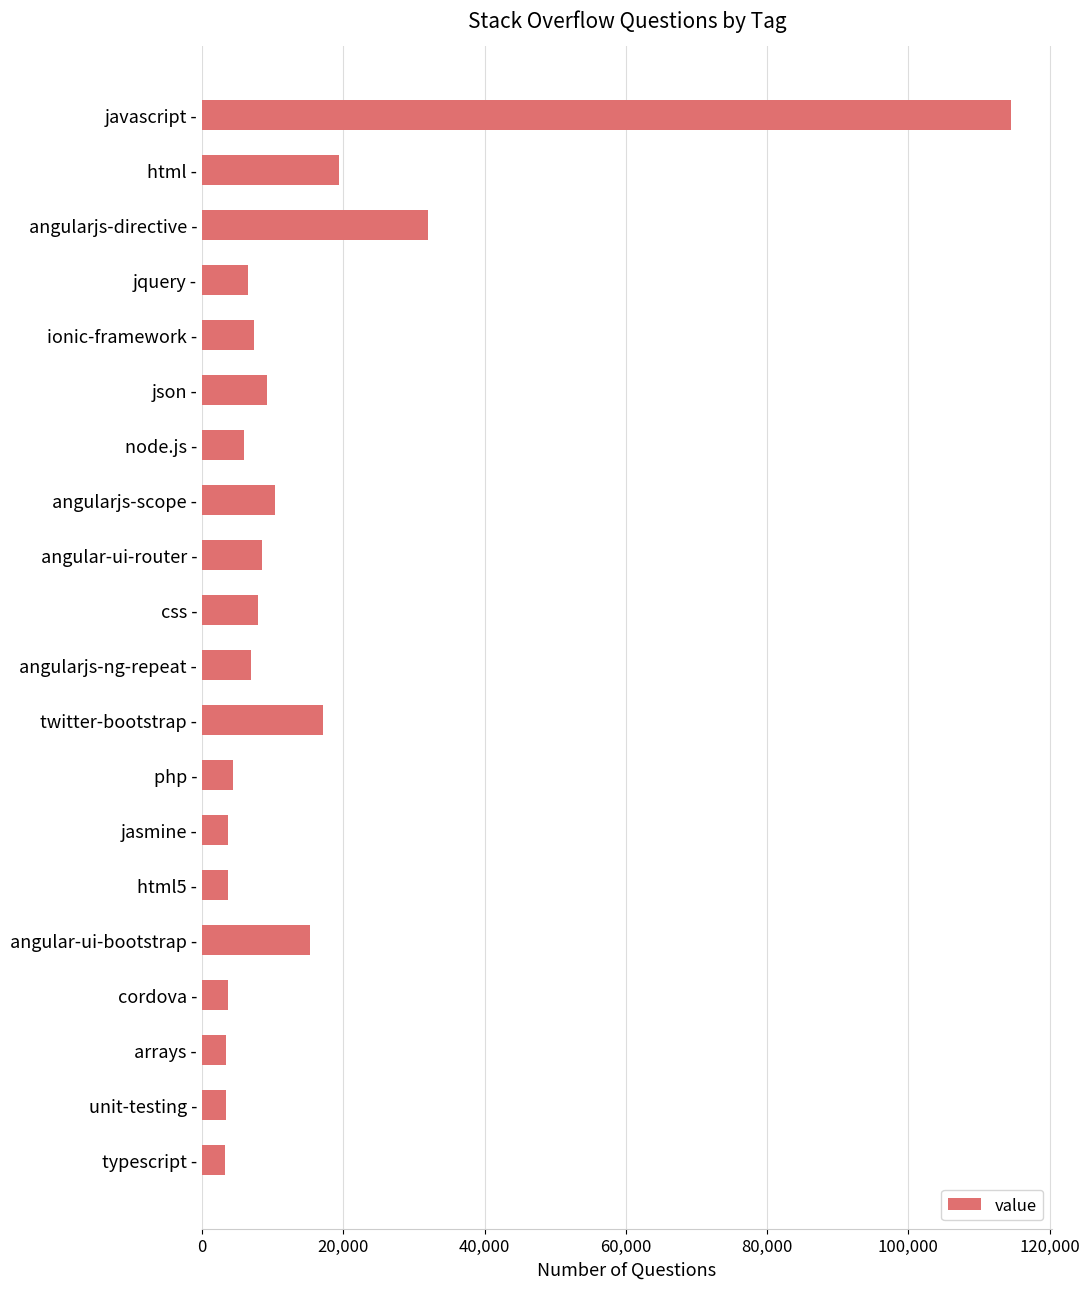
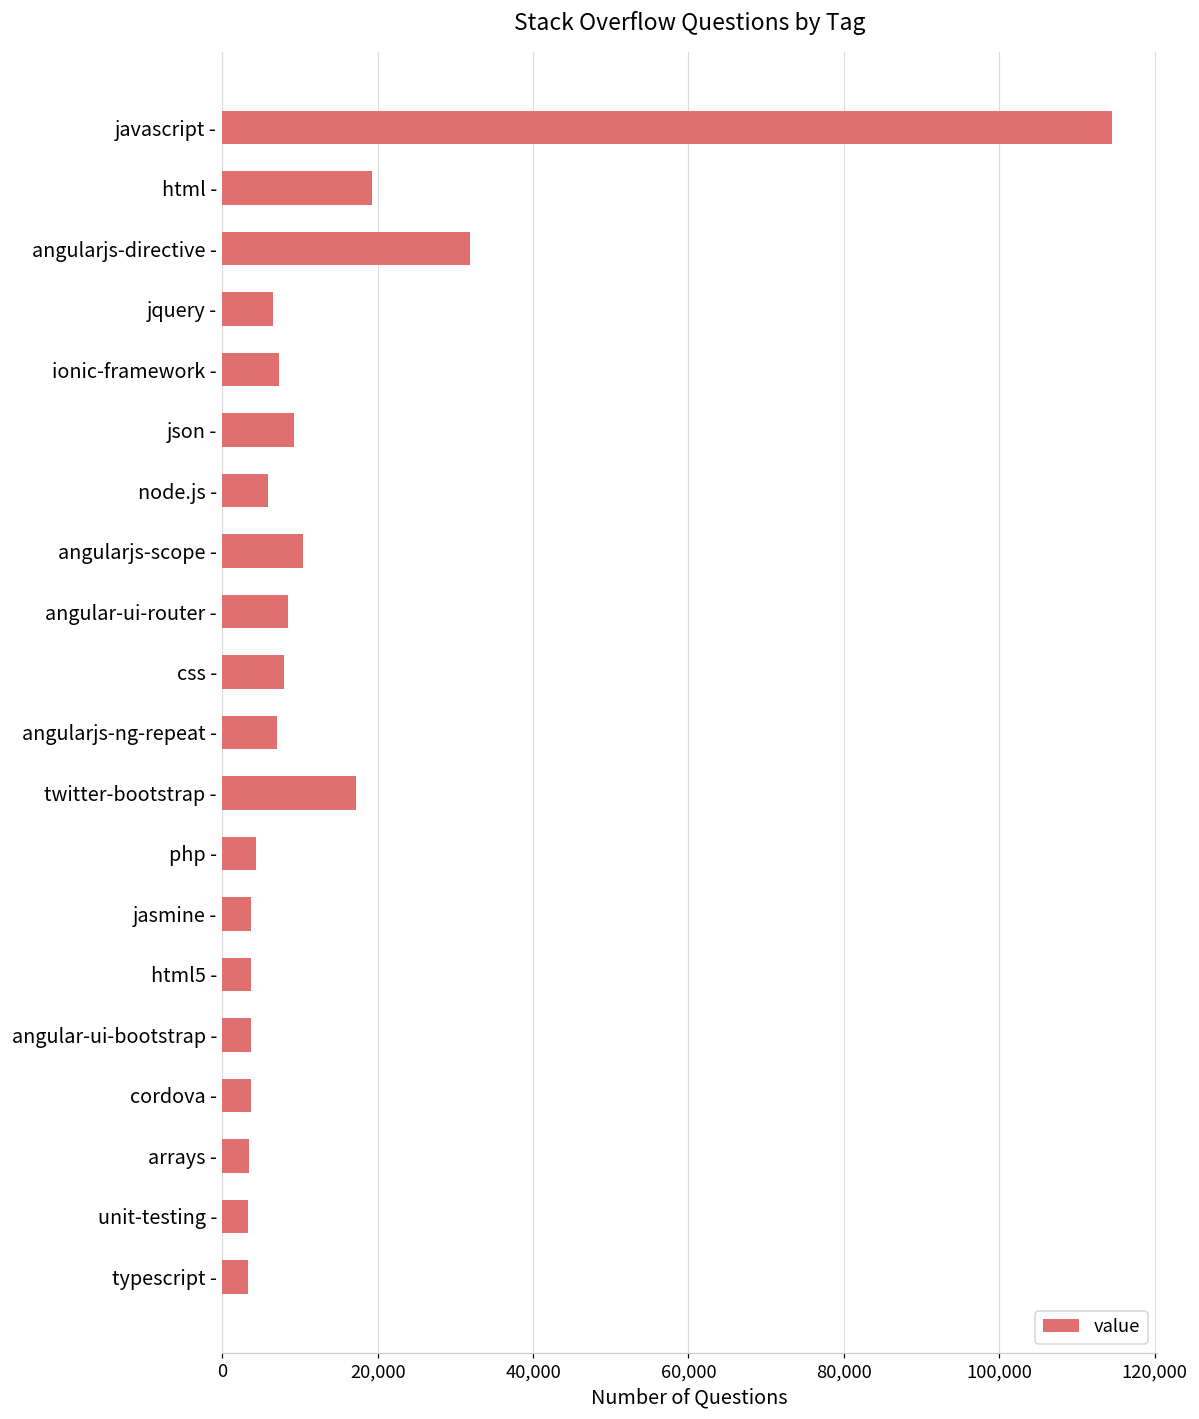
  {
    "javascript -": "115,000",
    "html -": "19,000",
    "angularjs-directive -": "32,000",
    "jquery -": "6,000",
    "ionic-framework -": "7,000",
    "json -": "9,000",
    "node.js -": "6,000",
    "angularjs-scope -": "10,000",
    "angular-ui-router -": "8,000",
    "css -": "8,000",
    "angularjs-ng-repeat -": "7,000",
    "twitter-bootstrap -": "17,000",
    "php -": "4,000",
    "jasmine -": "4,000",
    "html5 -": "4,000",
-   "angular-ui-bootstrap -": "15,000",
+   "angular-ui-bootstrap -": "4,000",
    "cordova -": "4,000",
    "arrays -": "3,000",
    "unit-testing -": "3,000",
    "typescript -": "3,000"
  }
